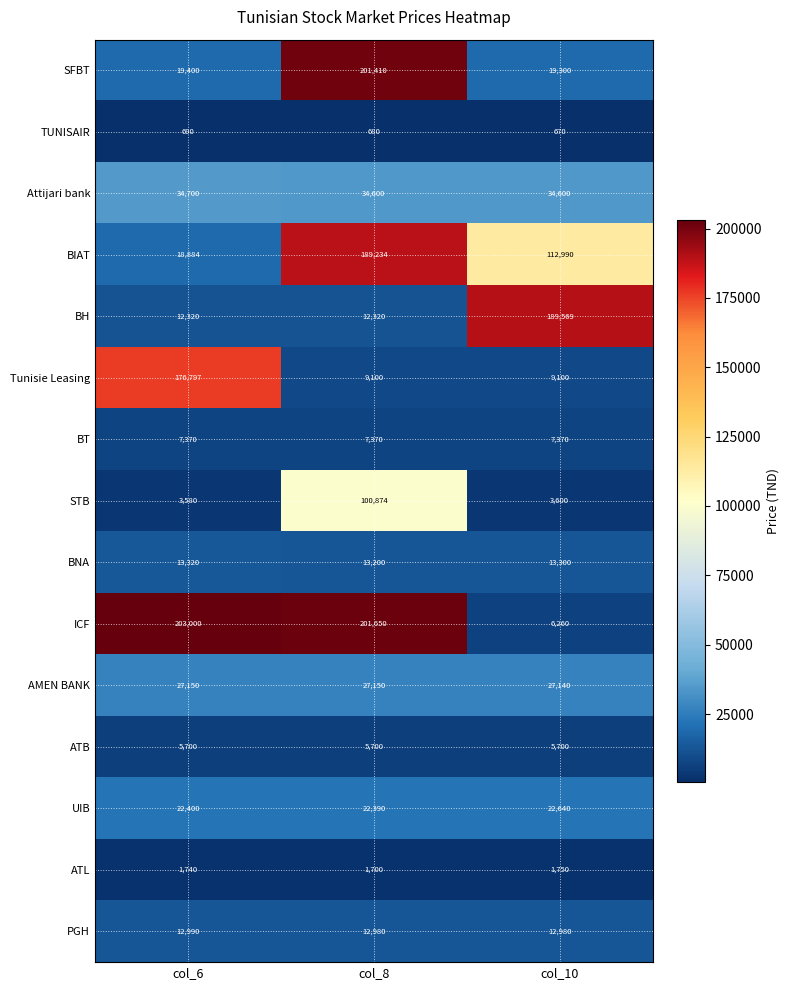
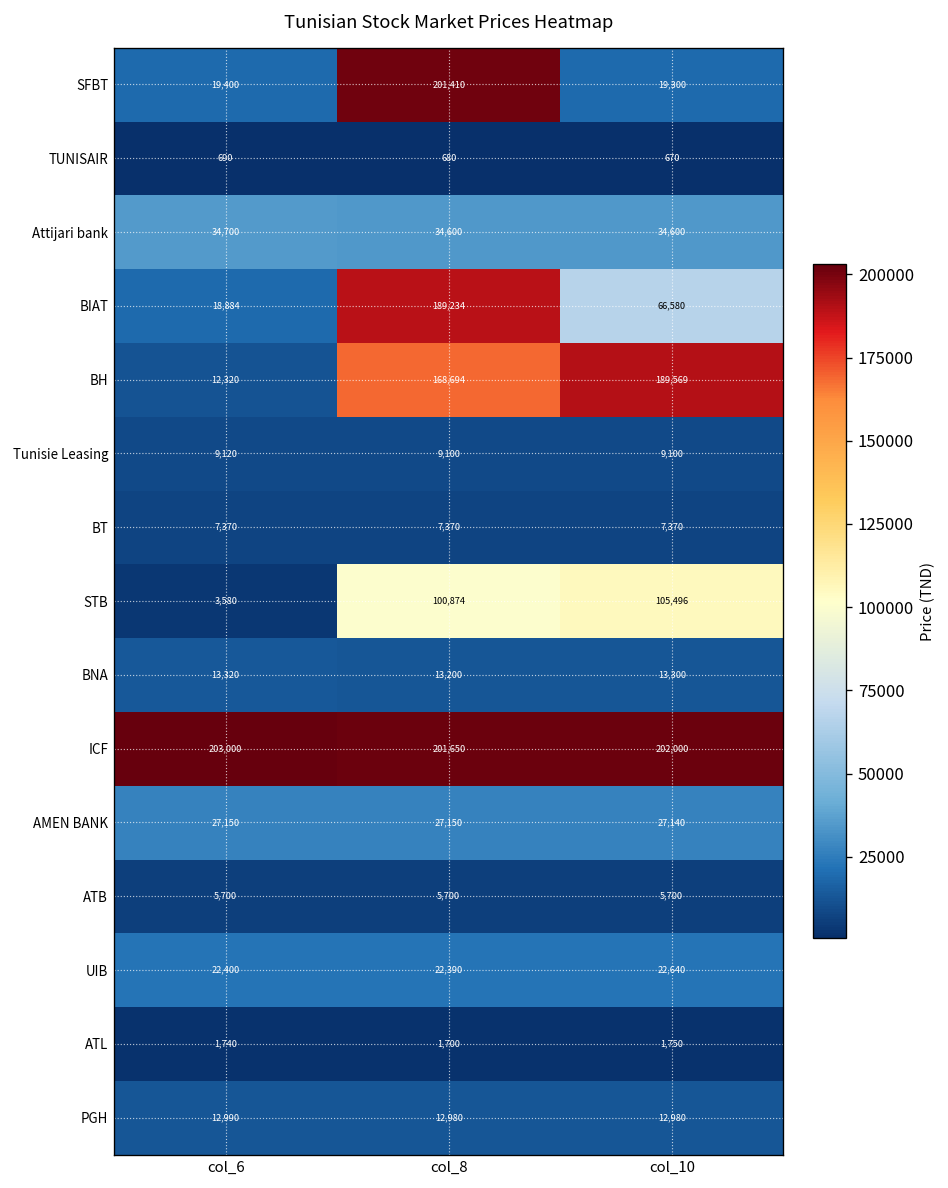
  {
    "SFBT": {
      "col_6": "19,400",
      "col_8": "201,410",
      "col_10": "19,300"
    },
    "TUNISAIR": {
      "col_6": "690",
      "col_8": "680",
      "col_10": "670"
    },
    "Attijari bank": {
      "col_6": "34,700",
      "col_8": "34,600",
      "col_10": "34,600"
    },
    "BIAT": {
      "col_6": "18,884",
      "col_8": "189,234",
-     "col_10": "112,990"
+     "col_10": "66,580"
    },
    "BH": {
      "col_6": "12,320",
-     "col_8": "12,320",
+     "col_8": "168,694",
      "col_10": "189,569"
    },
    "Tunisie Leasing": {
-     "col_6": "176,797",
+     "col_6": "9,120",
      "col_8": "9,100",
      "col_10": "9,100"
    },
    "BT": {
      "col_6": "7,370",
      "col_8": "7,370",
      "col_10": "7,370"
    },
    "STB": {
      "col_6": "3,580",
      "col_8": "100,874",
-     "col_10": "3,600"
+     "col_10": "105,496"
    },
    "BNA": {
      "col_6": "13,320",
      "col_8": "13,200",
      "col_10": "13,300"
    },
    "ICF": {
      "col_6": "203,000",
      "col_8": "201,650",
-     "col_10": "6,260"
+     "col_10": "202,000"
    },
    "AMEN BANK": {
      "col_6": "27,150",
      "col_8": "27,150",
      "col_10": "27,140"
    },
    "ATB": {
      "col_6": "5,700",
      "col_8": "5,700",
      "col_10": "5,700"
    },
    "UIB": {
      "col_6": "22,400",
      "col_8": "22,390",
      "col_10": "22,640"
    },
    "ATL": {
      "col_6": "1,740",
      "col_8": "1,700",
      "col_10": "1,750"
    },
    "PGH": {
      "col_6": "12,990",
      "col_8": "12,980",
      "col_10": "12,980"
    }
  }
